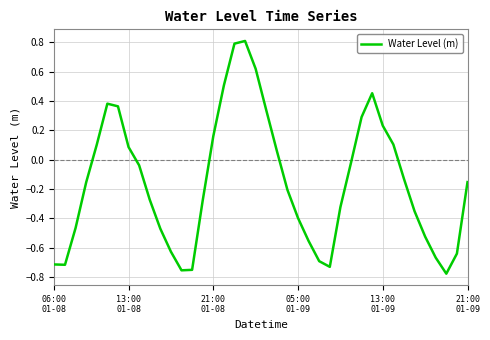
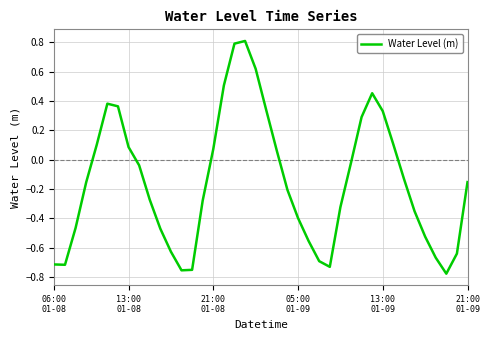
  {
    "06:00 01-08": -0.71,
    "13:00 01-08": 0.09,
-   "21:00 01-08": 0.16,
+   "21:00 01-08": 0.07,
    "05:00 01-09": -0.40,
-   "13:00 01-09": 0.23,
+   "13:00 01-09": 0.33,
    "21:00 01-09": -0.15
  }
